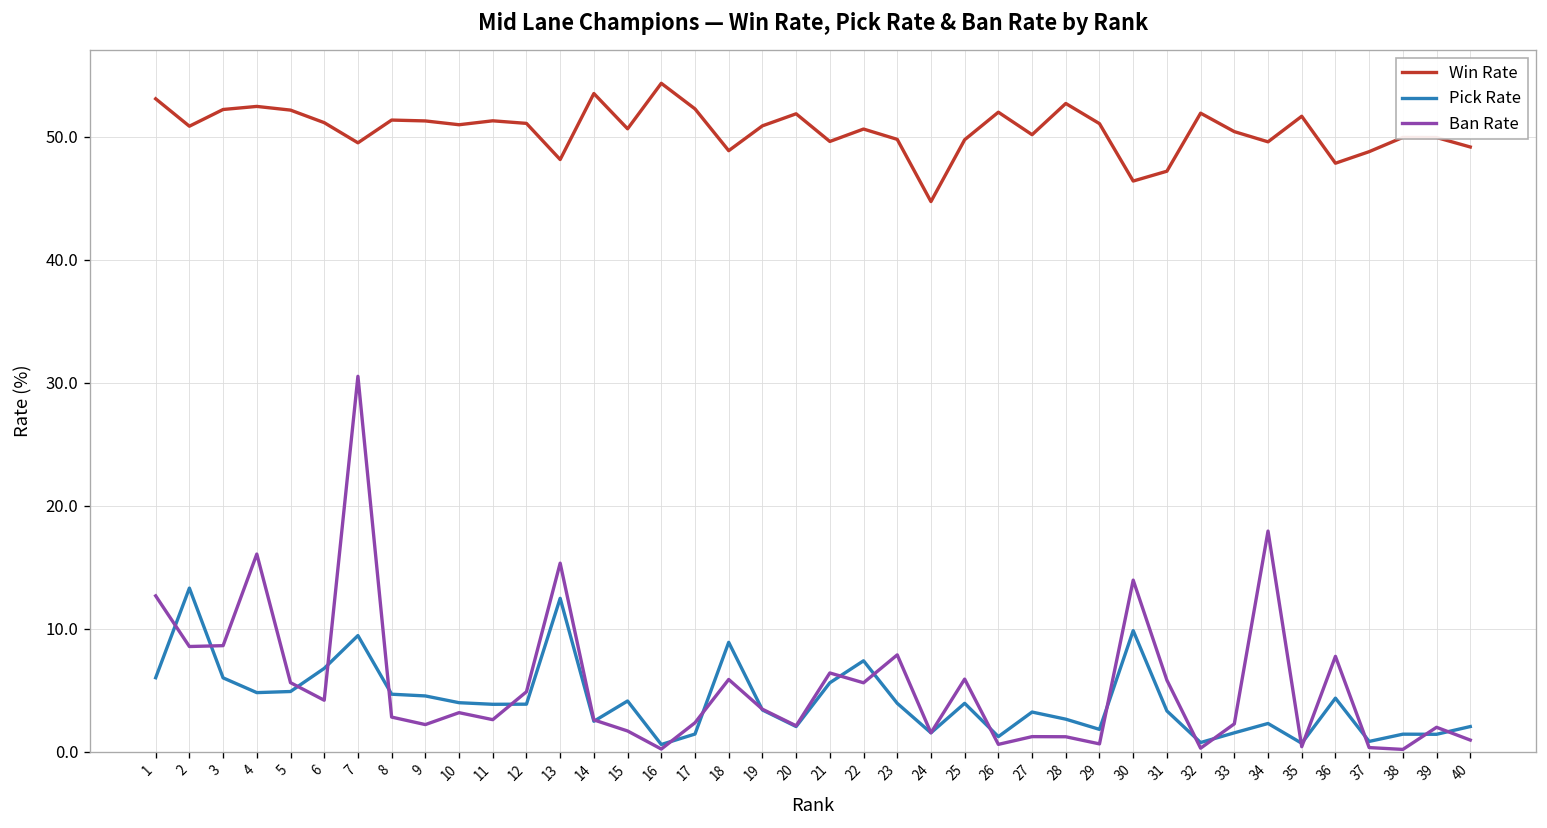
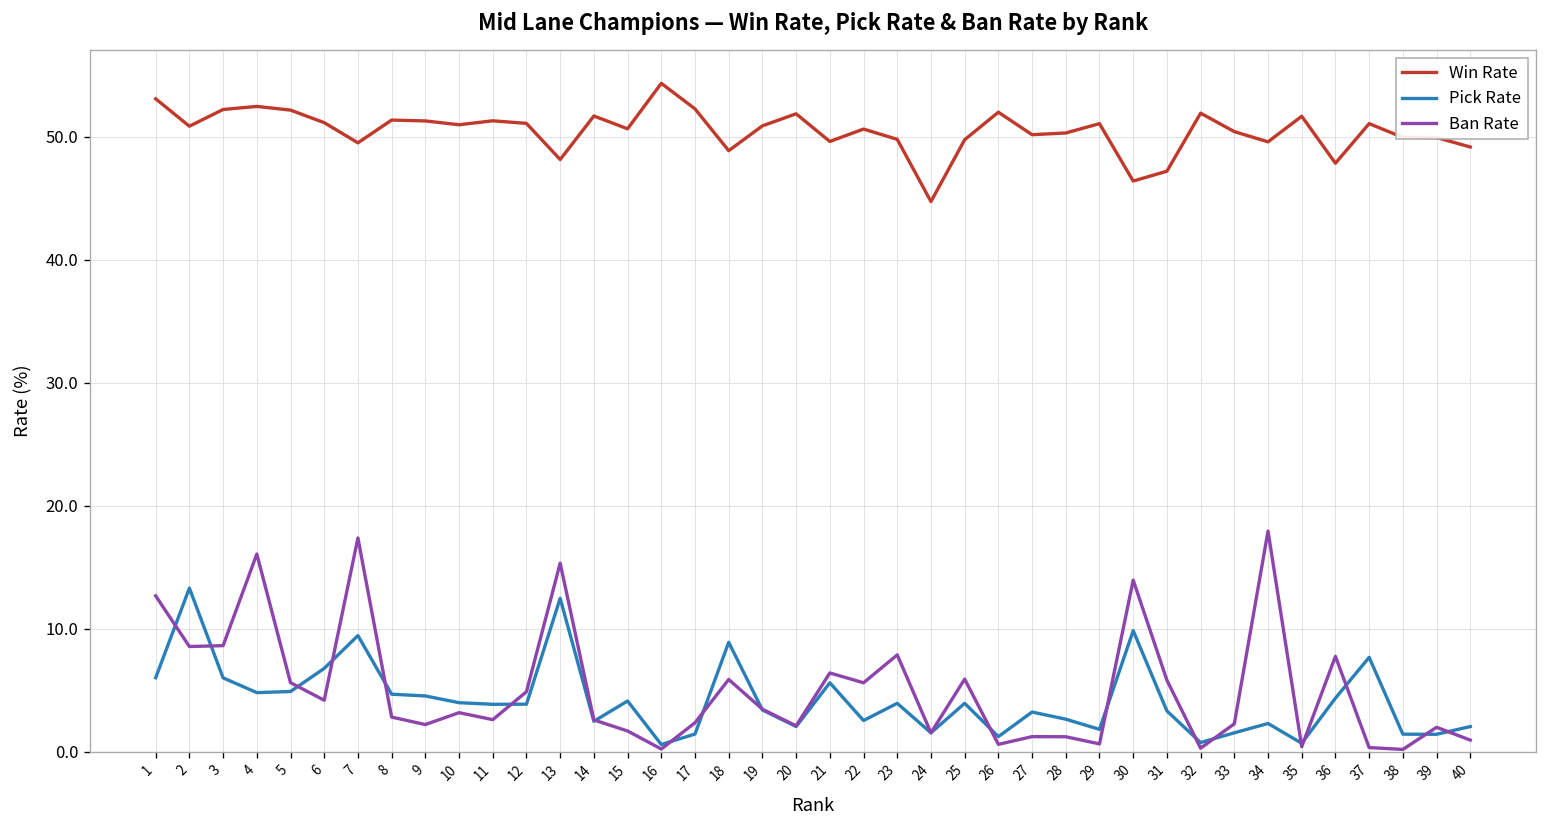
  {
    "Win Rate": {
      "1": 53.1,
      "2": 50.9,
      "3": 52.2,
      "4": 52.5,
      "5": 52.2,
      "6": 51.2,
      "7": 49.5,
      "8": 51.4,
      "9": 51.3,
      "10": 51.0,
      "11": 51.3,
      "12": 51.1,
      "13": 48.2,
-     "14": 53.5,
+     "14": 51.7,
      "15": 50.7,
      "16": 54.4,
      "17": 52.3,
      "18": 48.9,
      "19": 50.9,
      "20": 51.9,
      "21": 49.6,
      "22": 50.6,
      "23": 49.8,
      "24": 44.7,
      "25": 49.8,
      "26": 52.0,
      "27": 50.2,
-     "28": 52.7,
+     "28": 50.3,
      "29": 51.1,
      "30": 46.4,
      "31": 47.2,
      "32": 51.9,
      "33": 50.4,
      "34": 49.6,
      "35": 51.7,
      "36": 47.9,
-     "37": 48.8,
+     "37": 51.1,
      "40": 49.2
    },
    "Pick Rate": {
      "1": 6.0,
      "2": 13.3,
      "3": 6.0,
      "4": 4.8,
      "5": 4.9,
      "6": 6.8,
      "7": 9.4,
      "8": 4.7,
      "9": 4.5,
      "10": 4.0,
      "11": 3.8,
      "12": 3.9,
      "13": 12.5,
      "15": 4.1,
      "16": 0.6,
      "17": 1.4,
      "18": 8.9,
      "21": 5.6,
-     "22": 7.4,
+     "22": 2.5,
      "23": 3.9,
      "25": 3.9,
      "26": 1.2,
      "27": 3.2,
      "28": 2.6,
      "29": 1.8,
      "30": 9.8,
      "31": 3.3,
      "32": 0.7,
      "33": 1.5,
      "34": 2.3,
      "35": 0.7,
      "36": 4.3,
-     "37": 0.8,
+     "37": 7.7,
      "38": 1.4,
      "39": 1.4,
      "40": 2.0
    },
    "Ban Rate": {
      "1": 12.7,
      "2": 8.5,
      "3": 8.6,
      "4": 16.1,
      "5": 5.6,
      "6": 4.2,
-     "7": 30.5,
+     "7": 17.4,
      "8": 2.8,
      "9": 2.2,
      "10": 3.2,
      "11": 2.6,
      "12": 4.9,
      "13": 15.3,
      "15": 1.7,
      "16": 0.2,
      "17": 2.3,
      "18": 5.9,
      "21": 6.4,
      "22": 5.6,
      "23": 7.9,
      "25": 5.9,
      "26": 0.6,
      "27": 1.2,
      "28": 1.2,
      "29": 0.6,
      "30": 13.9,
      "31": 5.8,
      "32": 0.3,
      "33": 2.3,
      "34": 17.9,
      "35": 0.4,
      "36": 7.7,
      "37": 0.3,
      "38": 0.2,
      "39": 2.0,
      "40": 0.9
    }
  }
